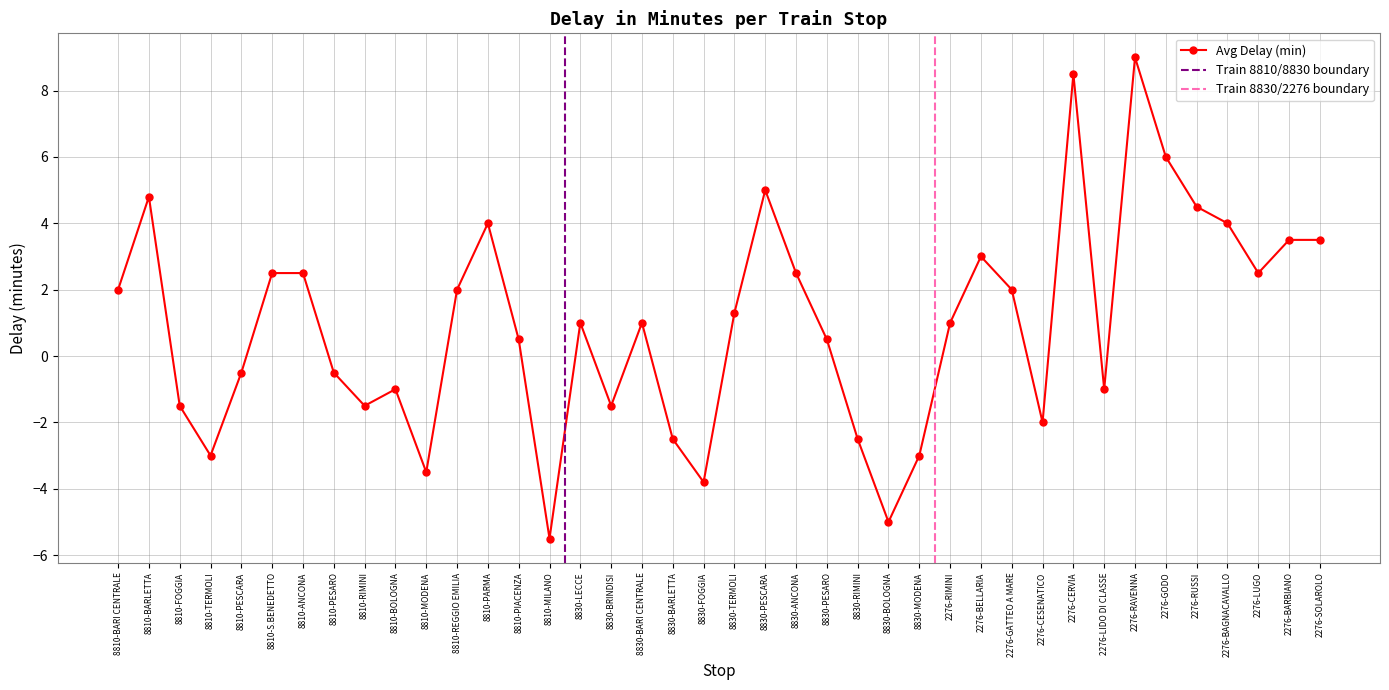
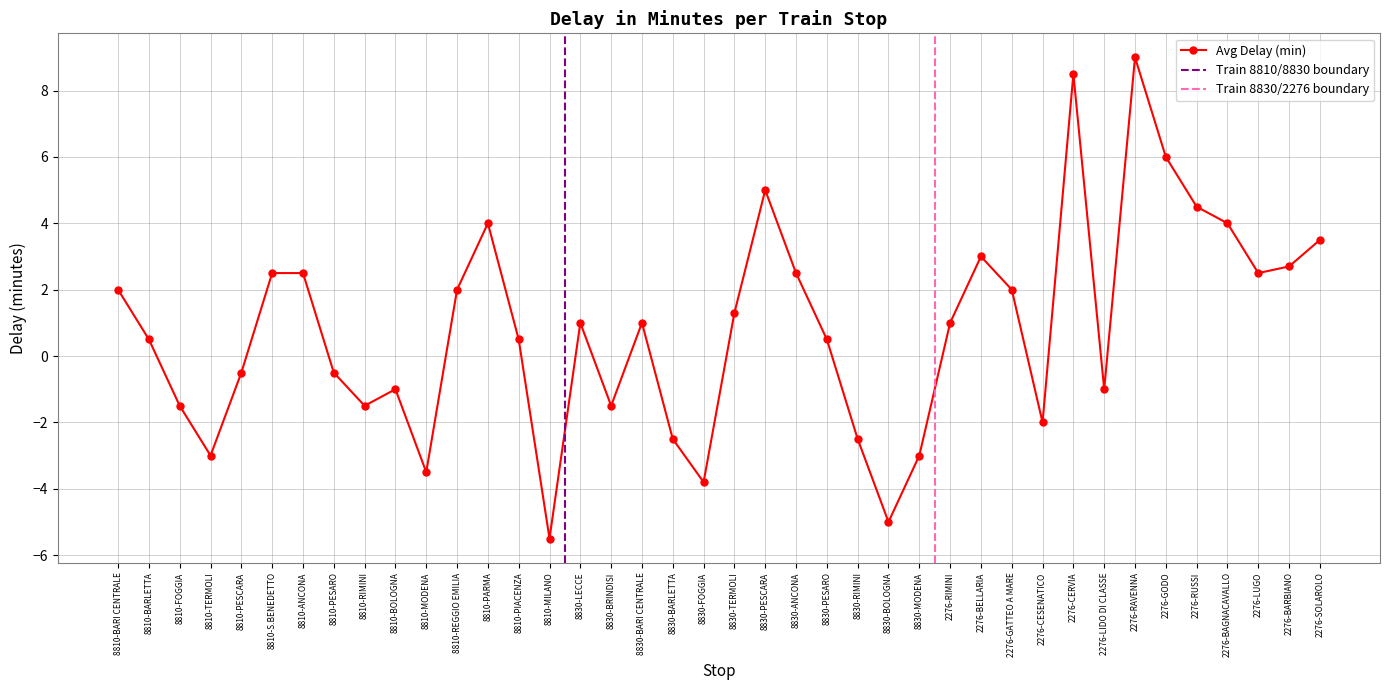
  {
    "8810-BARI CENTRALE": 2.0,
-   "8810-BARLETTA": 4.8,
+   "8810-BARLETTA": 0.5,
    "8810-FOGGIA": -1.5,
    "8810-TERMOLI": -3.0,
    "8810-PESCARA": -0.5,
    "8810-S.BENEDETTO": 2.5,
    "8810-ANCONA": 2.5,
    "8810-PESARO": -0.5,
    "8810-RIMINI": -1.5,
    "8810-BOLOGNA": -1.0,
    "8810-MODENA": -3.5,
    "8810-REGGIO EMILIA": 2.0,
    "8810-PARMA": 4.0,
    "8810-PIACENZA": 0.5,
    "8810-MILANO": -5.5,
    "8830-LECCE": 1.0,
    "8830-BRINDISI": -1.5,
    "8830-BARI CENTRALE": 1.0,
    "8830-BARLETTA": -2.5,
    "8830-FOGGIA": -3.8,
    "8830-TERMOLI": 1.3,
    "8830-PESCARA": 5.0,
    "8830-ANCONA": 2.5,
    "8830-PESARO": 0.5,
    "8830-RIMINI": -2.5,
    "8830-BOLOGNA": -5.0,
    "8830-MODENA": -3.0,
    "2276-RIMINI": 1.0,
    "2276-BELLARIA": 3.0,
    "2276-GATTEO A MARE": 2.0,
    "2276-CESENATICO": -2.0,
    "2276-CERVIA": 8.5,
    "2276-LIDO DI CLASSE": -1.0,
    "2276-RAVENNA": 9.0,
    "2276-GODO": 6.0,
    "2276-RUSSI": 4.5,
    "2276-BAGNACAVALLO": 4.0,
    "2276-LUGO": 2.5,
-   "2276-BARBIANO": 3.5,
+   "2276-BARBIANO": 2.7,
    "2276-SOLAROLO": 3.5
  }
